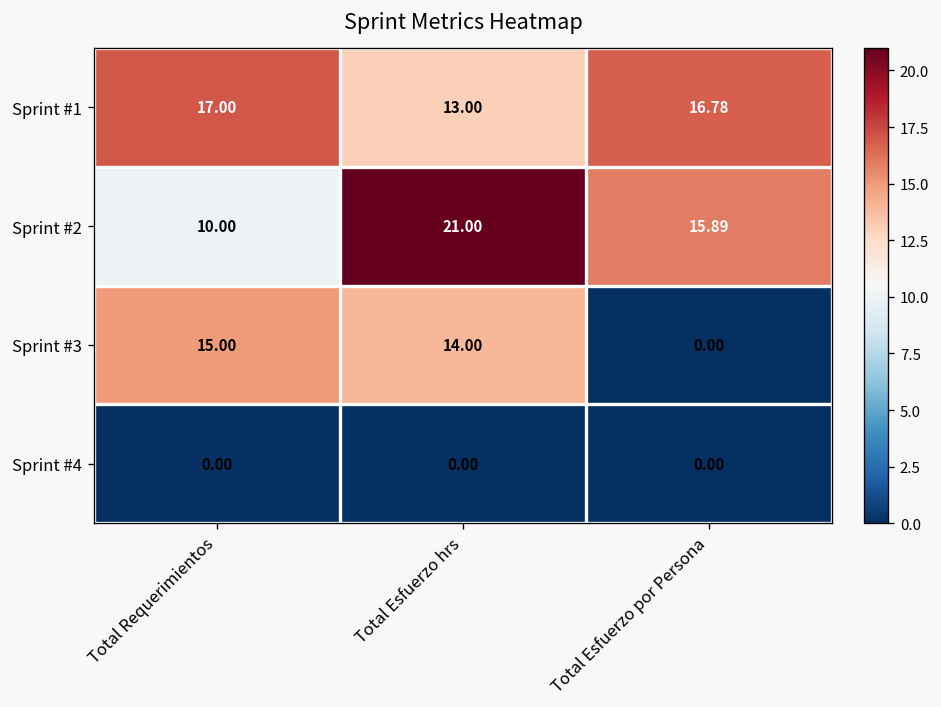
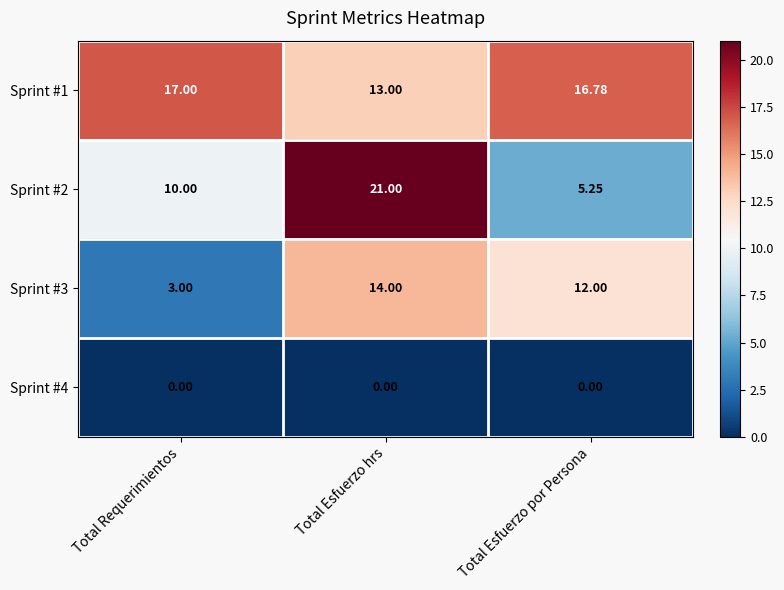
  {
    "Sprint #1": {
      "Total Requerimientos": 17.00,
      "Total Esfuerzo hrs": 13.00,
      "Total Esfuerzo por Persona": 16.78
    },
    "Sprint #2": {
      "Total Requerimientos": 10.00,
      "Total Esfuerzo hrs": 21.00,
-     "Total Esfuerzo por Persona": 15.89
+     "Total Esfuerzo por Persona": 5.25
    },
    "Sprint #3": {
-     "Total Requerimientos": 15.00,
+     "Total Requerimientos": 3.00,
      "Total Esfuerzo hrs": 14.00,
-     "Total Esfuerzo por Persona": 0.00
+     "Total Esfuerzo por Persona": 12.00
    },
    "Sprint #4": {
      "Total Requerimientos": 0.00,
      "Total Esfuerzo hrs": 0.00,
      "Total Esfuerzo por Persona": 0.00
    }
  }
